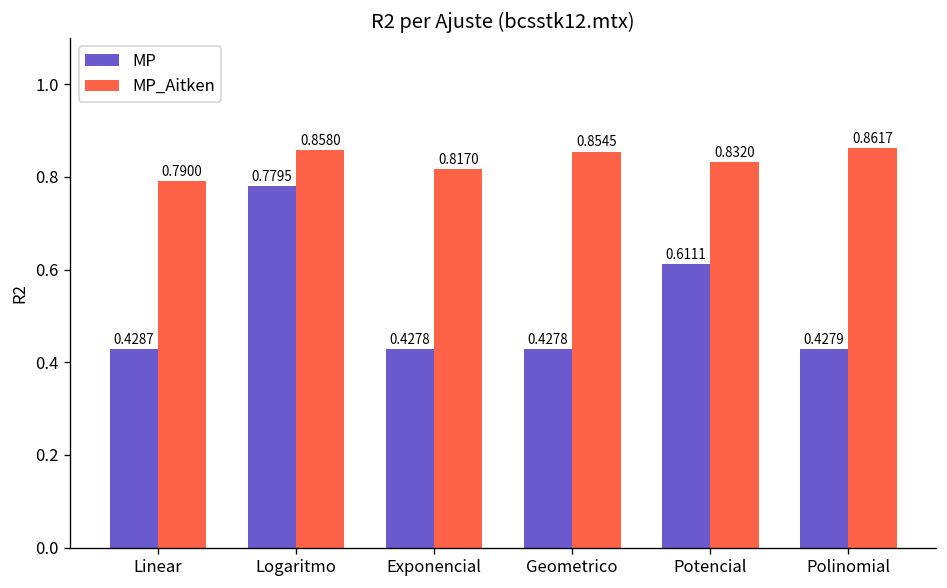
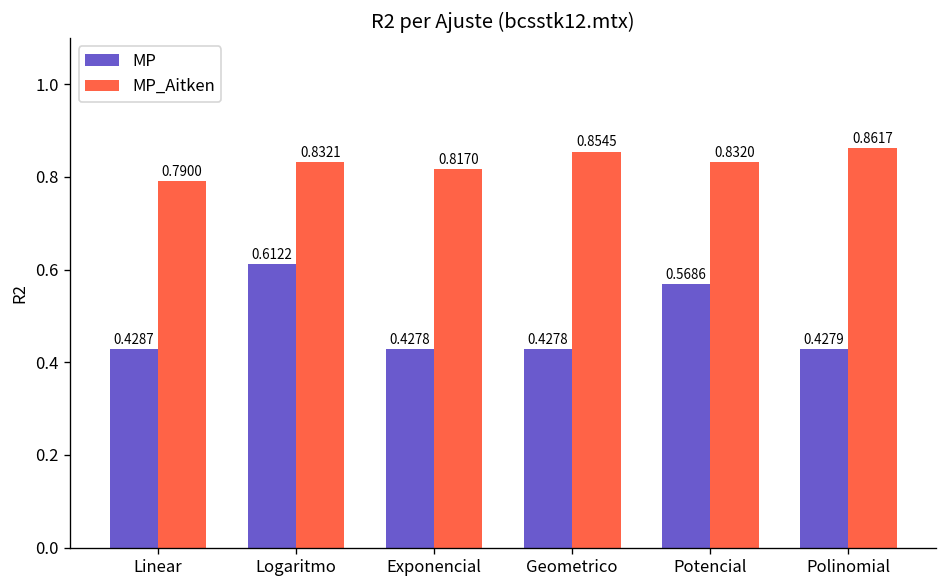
  {
    "MP": {
      "Linear": 0.4287,
-     "Logaritmo": 0.7795,
+     "Logaritmo": 0.6122,
      "Exponencial": 0.4278,
      "Geometrico": 0.4278,
-     "Potencial": 0.6111,
+     "Potencial": 0.5686,
      "Polinomial": 0.4279
    },
    "MP_Aitken": {
      "Linear": 0.7900,
-     "Logaritmo": 0.8580,
+     "Logaritmo": 0.8321,
      "Exponencial": 0.8170,
      "Geometrico": 0.8545,
      "Potencial": 0.8320,
      "Polinomial": 0.8617
    }
  }
